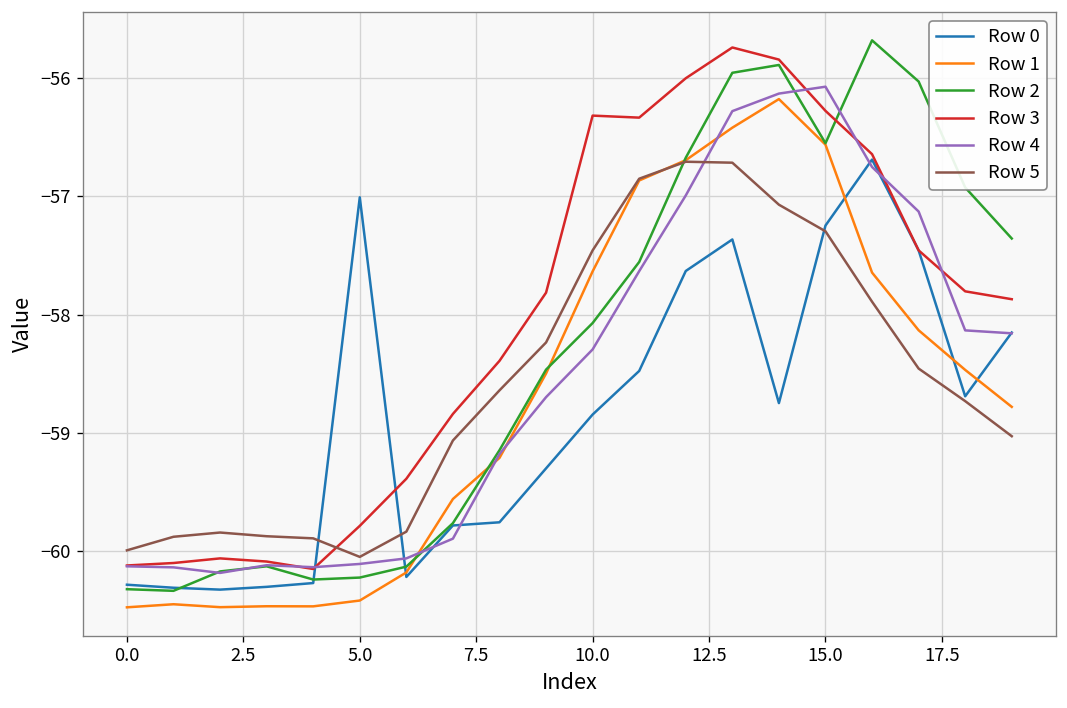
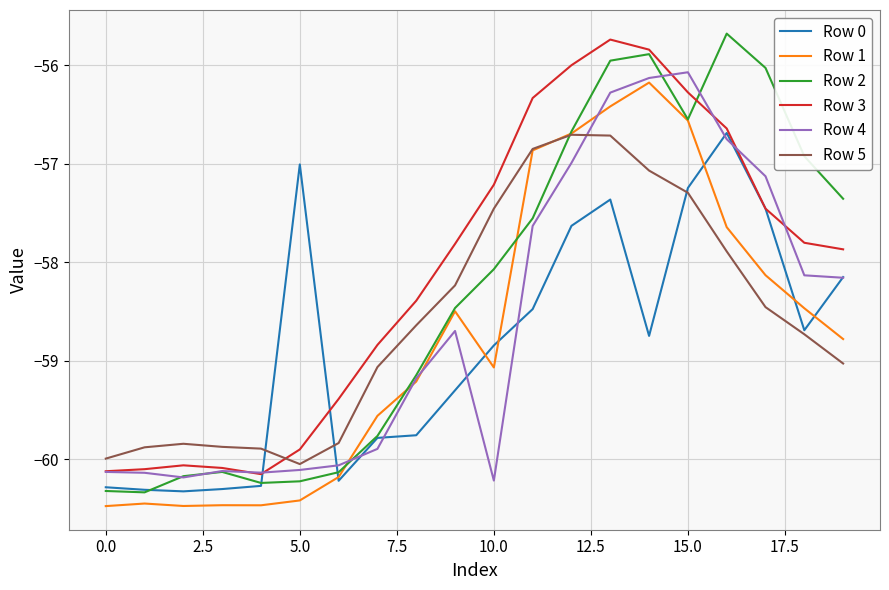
  {
    "Row 0": {
      "0.0": -60.3,
      "5.0": -57.0,
      "10.0": -58.8,
      "15.0": -57.2
    },
    "Row 1": {
      "0.0": -60.5,
      "5.0": -60.4,
-     "10.0": -57.6
+     "10.0": -59.1
    },
    "Row 2": {
      "0.0": -60.3,
      "5.0": -60.2,
      "10.0": -58.1
    },
    "Row 3": {
-     "5.0": -59.8,
-     "10.0": -56.3,
+     "5.0": -59.9,
+     "10.0": -57.2,
      "15.0": -56.3
    },
    "Row 4": {
      "5.0": -60.1,
-     "10.0": -58.3,
+     "10.0": -60.2,
      "15.0": -56.1
    },
    "Row 5": {
      "0.0": -60.0,
      "5.0": -60.0,
      "10.0": -57.5,
      "15.0": -57.3
    }
  }
